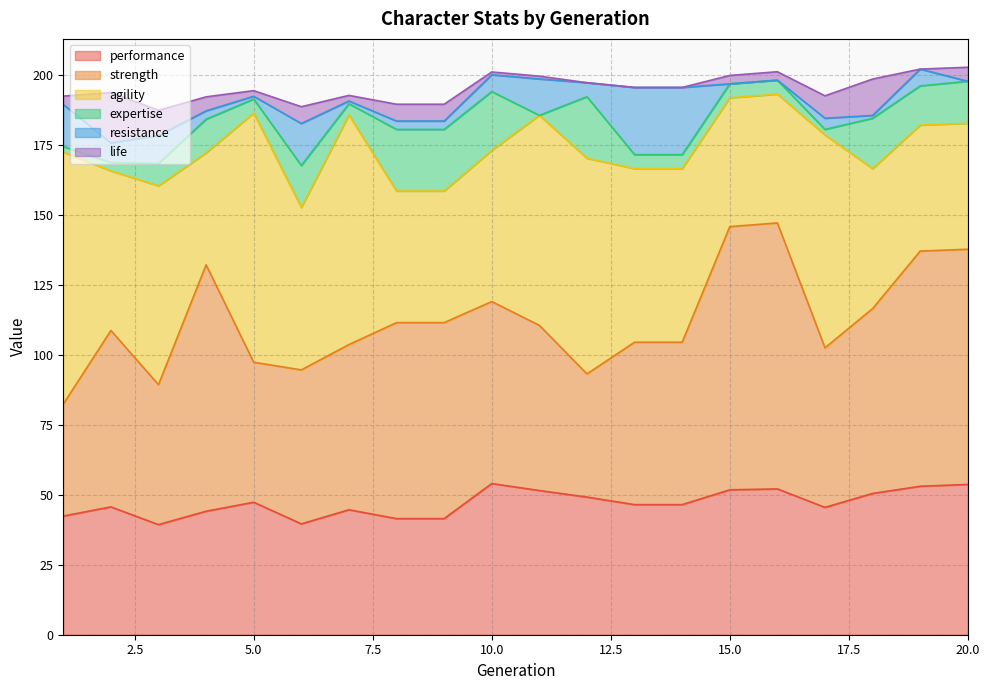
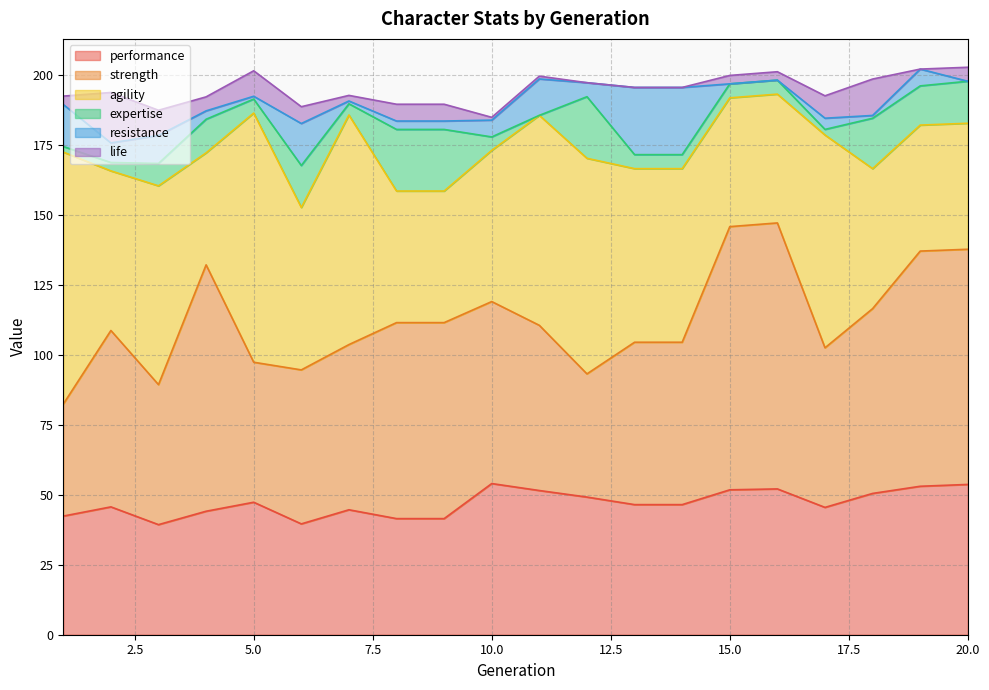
  {
    "expertise": {
      "5.0": 5,
-     "10.0": 21
+     "10.0": 5
    },
    "resistance": {
      "5.0": 1,
      "10.0": 6
    },
    "life": {
-     "5.0": 2,
+     "5.0": 9,
      "10.0": 1,
      "15.0": 3,
      "20.0": 5
    }
  }
